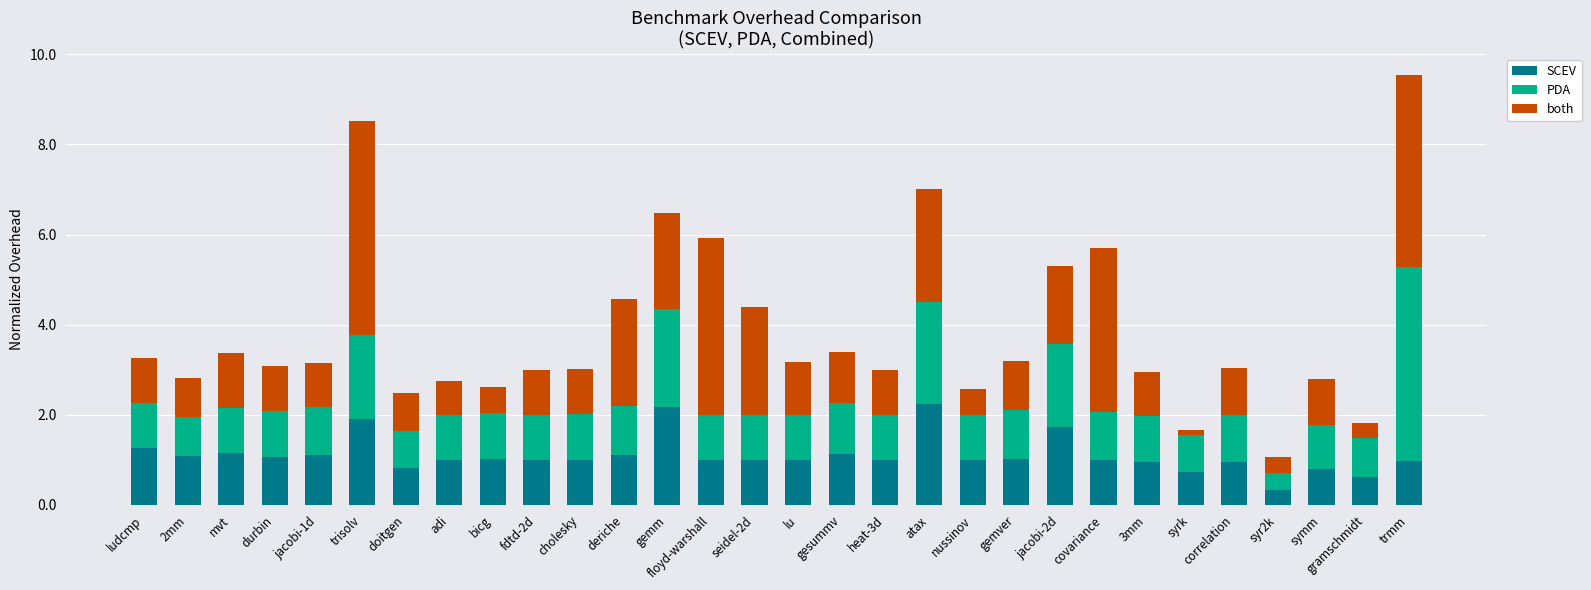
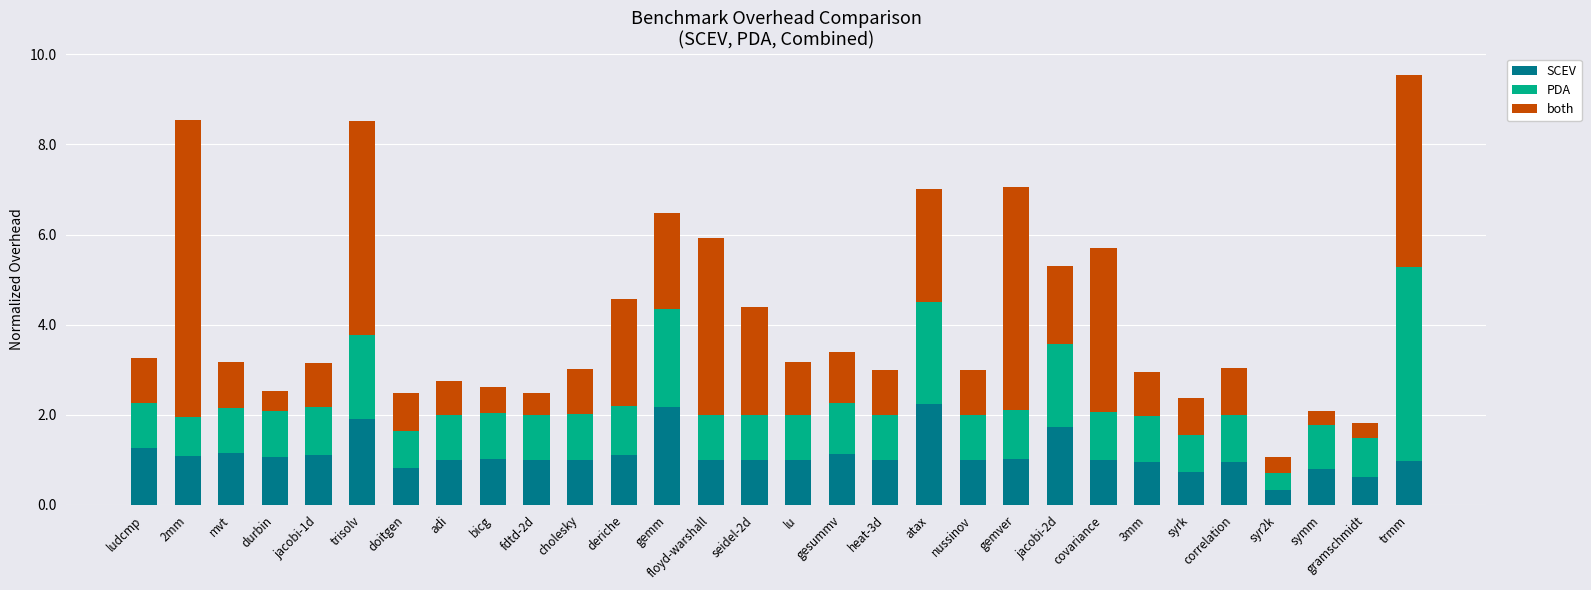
  {
    "both": {
      "ludcmp": 1.0,
-     "2mm": 0.9,
-     "mvt": 1.2,
-     "durbin": 1.0,
+     "2mm": 6.6,
+     "mvt": 1.0,
+     "durbin": 0.5,
      "jacobi-1d": 1.0,
      "trisolv": 4.7,
      "doitgen": 0.8,
      "adi": 0.8,
      "bicg": 0.6,
-     "fdtd-2d": 1.0,
+     "fdtd-2d": 0.5,
      "cholesky": 1.0,
      "deriche": 2.4,
      "gemm": 2.1,
      "floyd-warshall": 3.9,
      "seidel-2d": 2.4,
      "lu": 1.2,
      "gesummv": 1.1,
      "heat-3d": 1.0,
      "atax": 2.5,
-     "nussinov": 0.6,
-     "gemver": 1.1,
+     "nussinov": 1.0,
+     "gemver": 5.0,
      "jacobi-2d": 1.7,
      "covariance": 3.6,
      "3mm": 1.0,
-     "syrk": 0.1,
+     "syrk": 0.8,
      "correlation": 1.0,
      "syr2k": 0.4,
-     "symm": 1.0,
+     "symm": 0.3,
      "gramschmidt": 0.3,
      "trmm": 4.3
    }
  }
